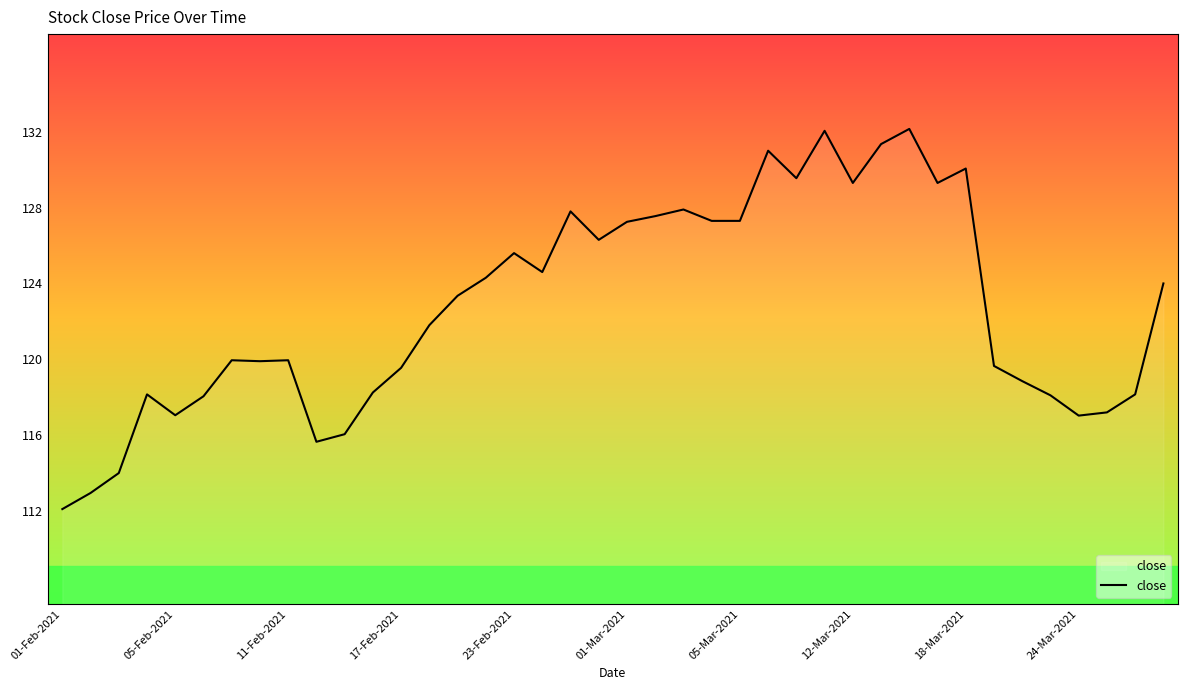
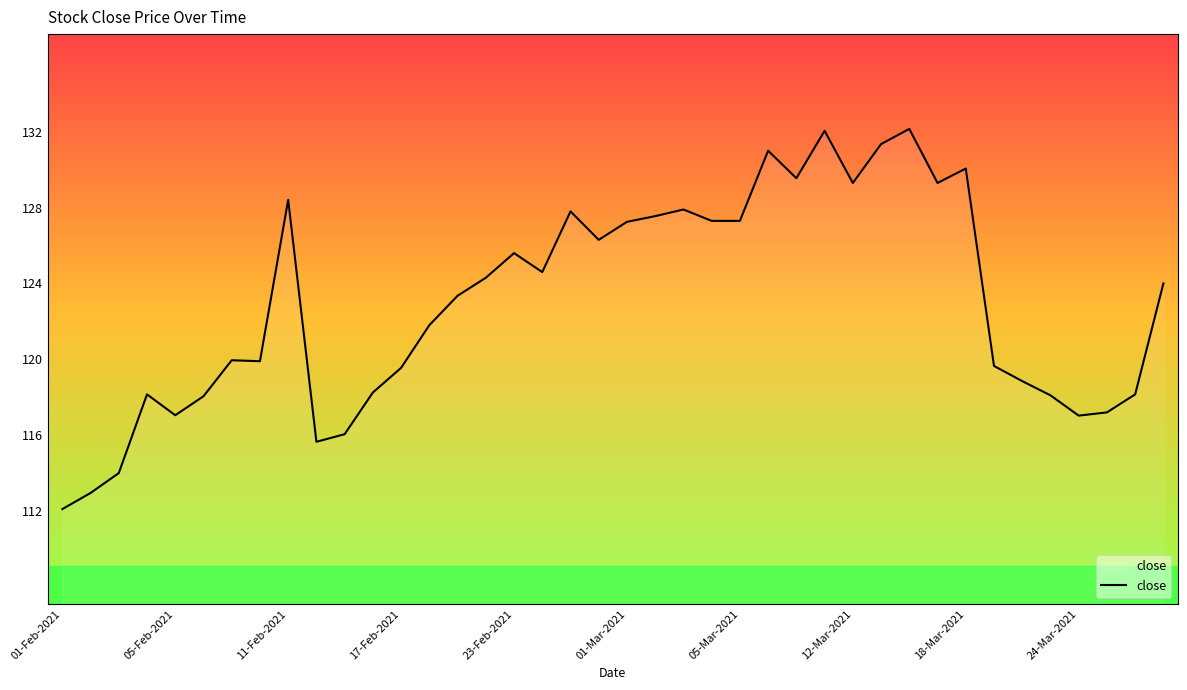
  {
    "01-Feb-2021": 112.1,
    "05-Feb-2021": 117.1,
-   "11-Feb-2021": 120.0,
+   "11-Feb-2021": 128.4,
    "17-Feb-2021": 119.6,
    "23-Feb-2021": 125.6,
    "01-Mar-2021": 127.3,
    "05-Mar-2021": 127.3,
    "12-Mar-2021": 129.3,
    "18-Mar-2021": 130.1,
    "24-Mar-2021": 117.0
  }
